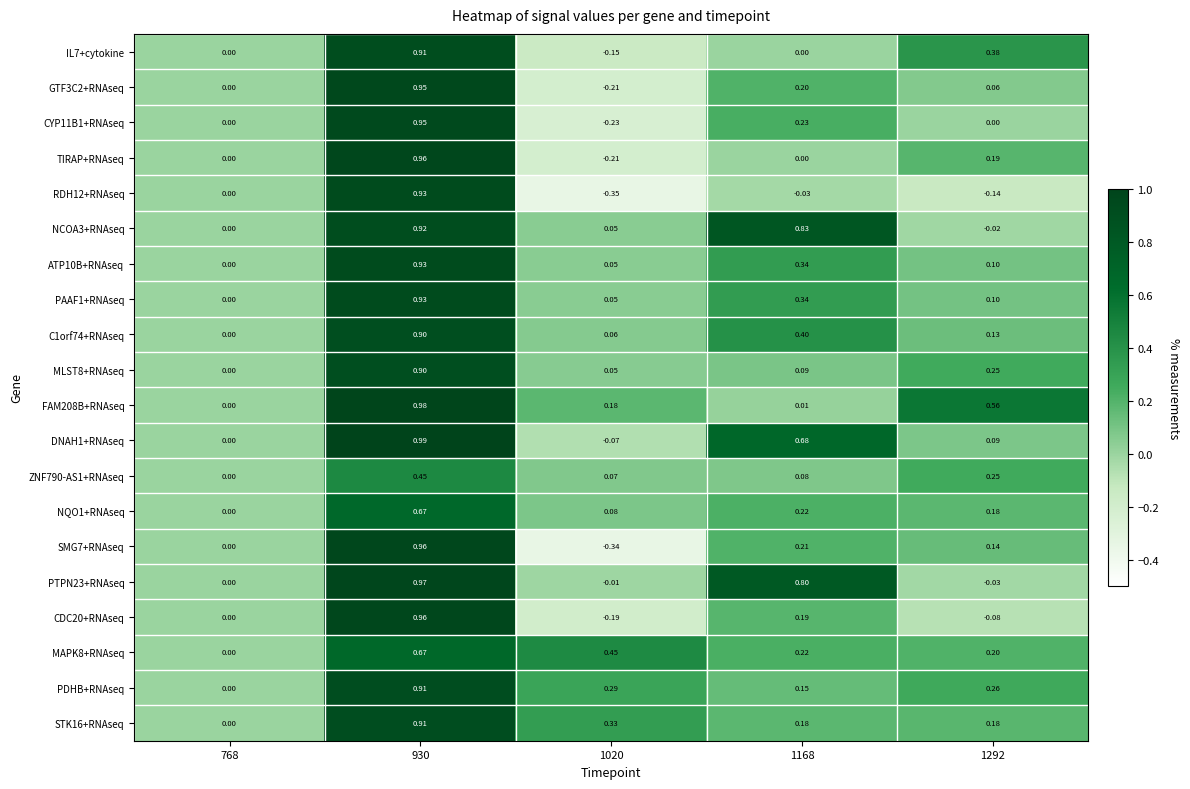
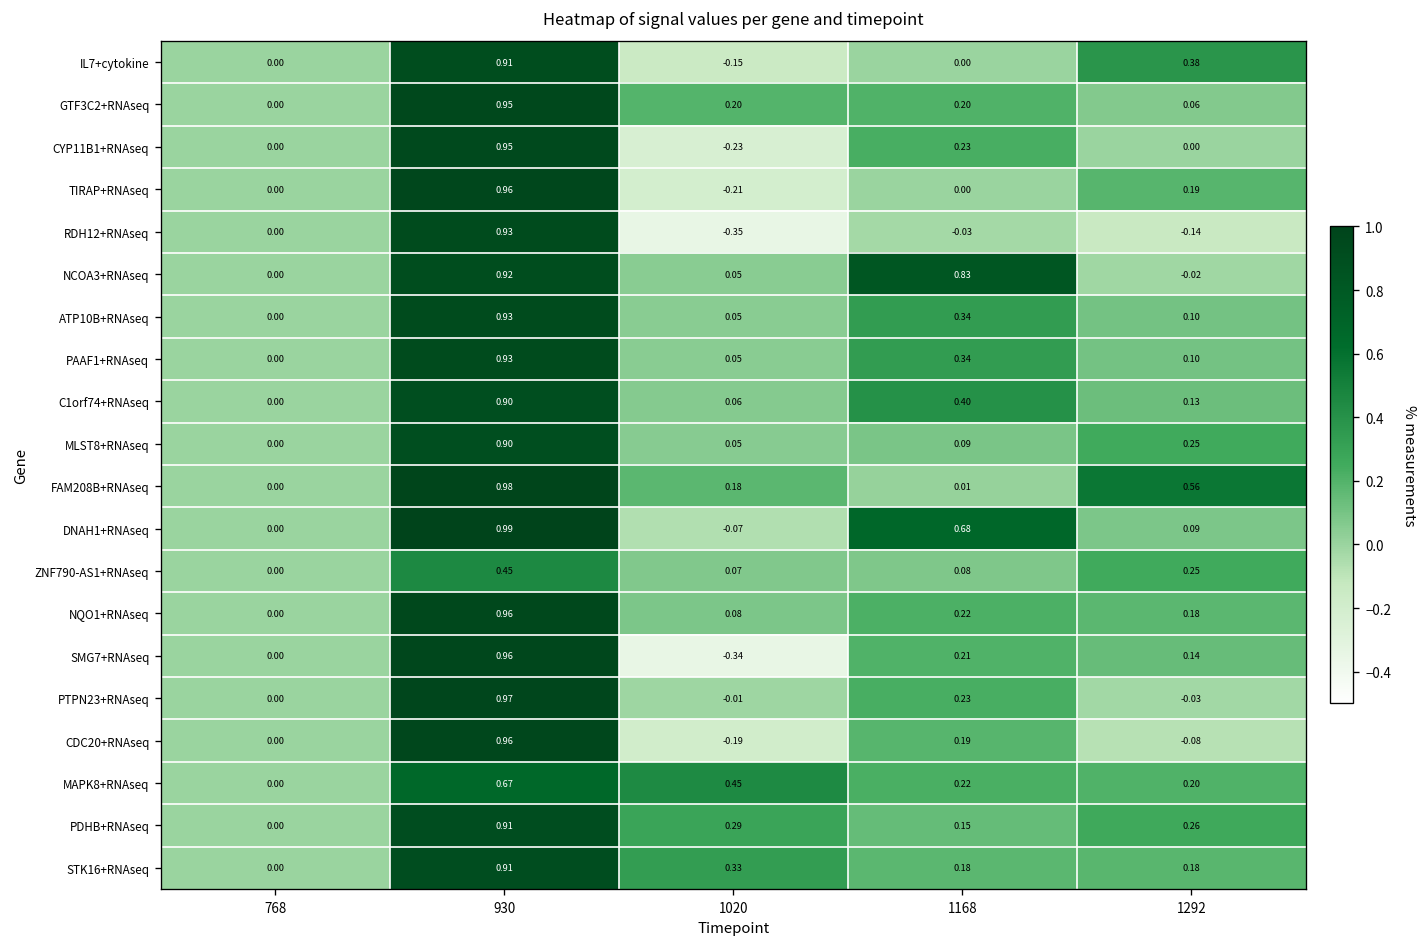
  {
    "IL7+cytokine": {
      "768": 0.00,
      "930": 0.91,
      "1020": -0.15,
      "1168": 0.00,
      "1292": 0.38
    },
    "GTF3C2+RNAseq": {
      "768": 0.00,
      "930": 0.95,
-     "1020": -0.21,
+     "1020": 0.20,
      "1168": 0.20,
      "1292": 0.06
    },
    "CYP11B1+RNAseq": {
      "768": 0.00,
      "930": 0.95,
      "1020": -0.23,
      "1168": 0.23,
      "1292": 0.00
    },
    "TIRAP+RNAseq": {
      "768": 0.00,
      "930": 0.96,
      "1020": -0.21,
      "1168": 0.00,
      "1292": 0.19
    },
    "RDH12+RNAseq": {
      "768": 0.00,
      "930": 0.93,
      "1020": -0.35,
      "1168": -0.03,
      "1292": -0.14
    },
    "NCOA3+RNAseq": {
      "768": 0.00,
      "930": 0.92,
      "1020": 0.05,
      "1168": 0.83,
      "1292": -0.02
    },
    "ATP10B+RNAseq": {
      "768": 0.00,
      "930": 0.93,
      "1020": 0.05,
      "1168": 0.34,
      "1292": 0.10
    },
    "PAAF1+RNAseq": {
      "768": 0.00,
      "930": 0.93,
      "1020": 0.05,
      "1168": 0.34,
      "1292": 0.10
    },
    "C1orf74+RNAseq": {
      "768": 0.00,
      "930": 0.90,
      "1020": 0.06,
      "1168": 0.40,
      "1292": 0.13
    },
    "MLST8+RNAseq": {
      "768": 0.00,
      "930": 0.90,
      "1020": 0.05,
      "1168": 0.09,
      "1292": 0.25
    },
    "FAM208B+RNAseq": {
      "768": 0.00,
      "930": 0.98,
      "1020": 0.18,
      "1168": 0.01,
      "1292": 0.56
    },
    "DNAH1+RNAseq": {
      "768": 0.00,
      "930": 0.99,
      "1020": -0.07,
      "1168": 0.68,
      "1292": 0.09
    },
    "ZNF790-AS1+RNAseq": {
      "768": 0.00,
      "930": 0.45,
      "1020": 0.07,
      "1168": 0.08,
      "1292": 0.25
    },
    "NQO1+RNAseq": {
      "768": 0.00,
-     "930": 0.67,
+     "930": 0.96,
      "1020": 0.08,
      "1168": 0.22,
      "1292": 0.18
    },
    "SMG7+RNAseq": {
      "768": 0.00,
      "930": 0.96,
      "1020": -0.34,
      "1168": 0.21,
      "1292": 0.14
    },
    "PTPN23+RNAseq": {
      "768": 0.00,
      "930": 0.97,
      "1020": -0.01,
-     "1168": 0.80,
+     "1168": 0.23,
      "1292": -0.03
    },
    "CDC20+RNAseq": {
      "768": 0.00,
      "930": 0.96,
      "1020": -0.19,
      "1168": 0.19,
      "1292": -0.08
    },
    "MAPK8+RNAseq": {
      "768": 0.00,
      "930": 0.67,
      "1020": 0.45,
      "1168": 0.22,
      "1292": 0.20
    },
    "PDHB+RNAseq": {
      "768": 0.00,
      "930": 0.91,
      "1020": 0.29,
      "1168": 0.15,
      "1292": 0.26
    },
    "STK16+RNAseq": {
      "768": 0.00,
      "930": 0.91,
      "1020": 0.33,
      "1168": 0.18,
      "1292": 0.18
    }
  }
